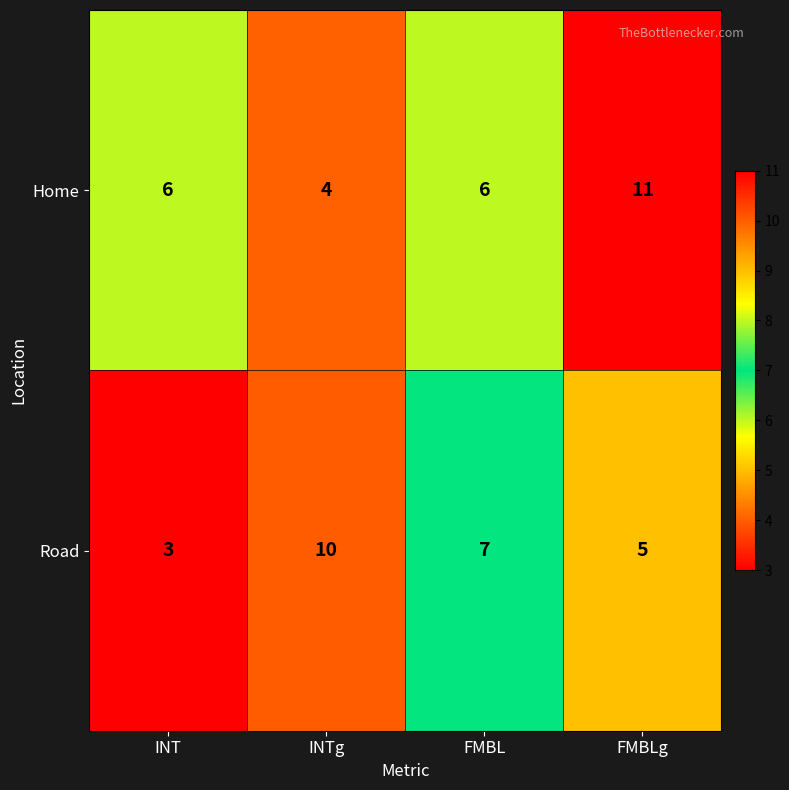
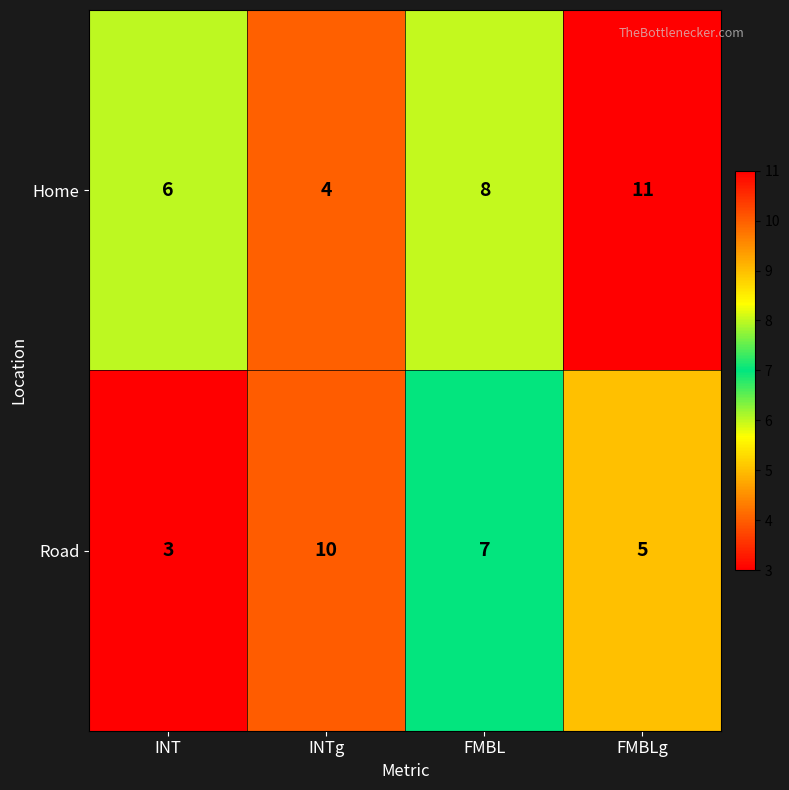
  {
    "Home": {
      "INT": 6,
      "INTg": 4,
-     "FMBL": 6,
+     "FMBL": 8,
      "FMBLg": 11
    },
    "Road": {
      "INT": 3,
      "INTg": 10,
      "FMBL": 7,
      "FMBLg": 5
    }
  }
